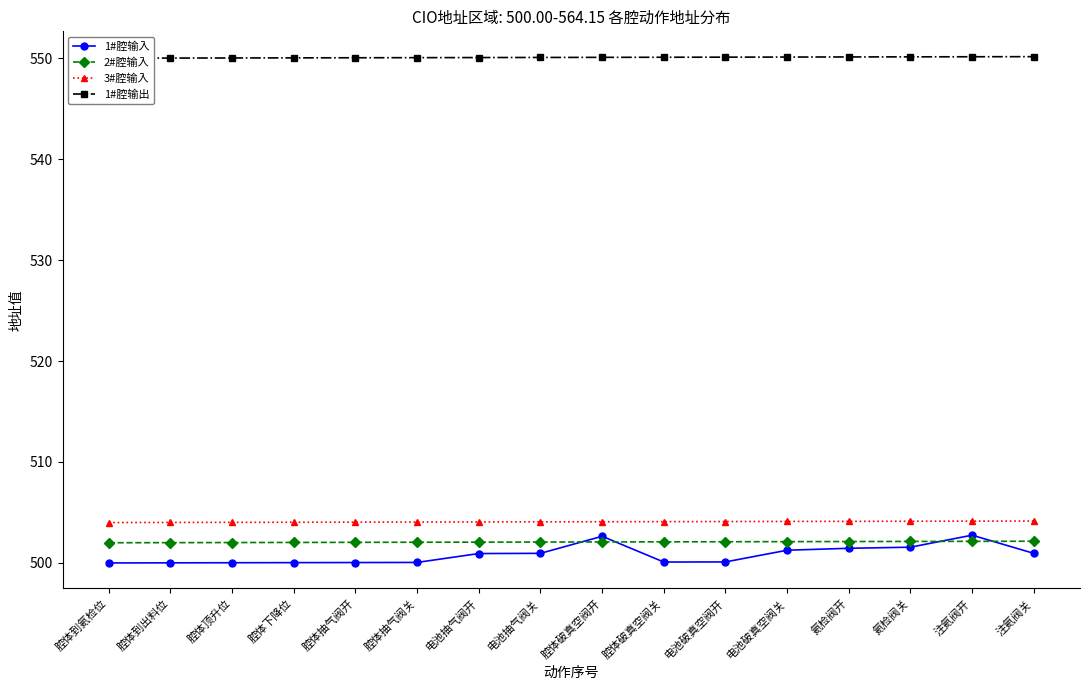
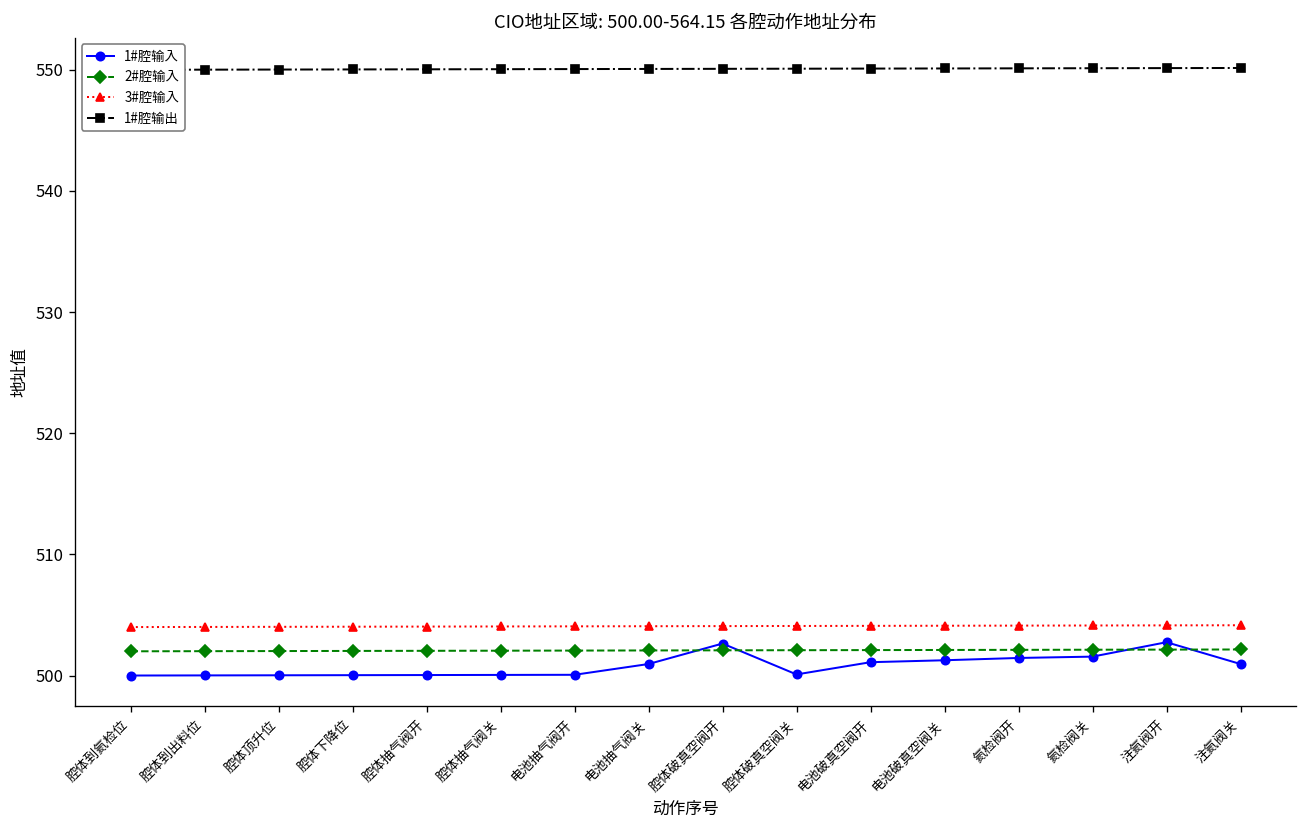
  {
    "1#腔输入": {
      "腔体到氦检位": 500.0,
      "腔体到出料位": 500.0,
      "腔体顶升位": 500.0,
      "腔体下降位": 500.0,
      "腔体抽气阀开": 500.0,
      "腔体抽气阀关": 500.1,
-     "电池抽气阀开": 500.9,
+     "电池抽气阀开": 500.1,
      "电池抽气阀关": 501.0,
      "腔体破真空阀开": 502.6,
      "腔体破真空阀关": 500.1,
-     "电池破真空阀开": 500.1,
+     "电池破真空阀开": 501.1,
      "电池破真空阀关": 501.3,
      "氦检阀开": 501.5,
      "氦检阀关": 501.6,
      "注氦阀开": 502.8,
      "注氦阀关": 501.0
    },
    "2#腔输入": {
      "腔体到氦检位": 502.0,
      "腔体到出料位": 502.0,
      "腔体顶升位": 502.0,
      "腔体下降位": 502.0,
      "腔体抽气阀开": 502.0,
      "腔体抽气阀关": 502.1,
      "电池抽气阀开": 502.1,
      "电池抽气阀关": 502.1,
      "腔体破真空阀开": 502.1,
      "腔体破真空阀关": 502.1,
      "电池破真空阀开": 502.1,
      "电池破真空阀关": 502.1,
      "氦检阀开": 502.1,
      "氦检阀关": 502.1,
      "注氦阀开": 502.1,
      "注氦阀关": 502.2
    },
    "3#腔输入": {
      "腔体到氦检位": 504.0,
      "腔体到出料位": 504.0,
      "腔体顶升位": 504.0,
      "腔体下降位": 504.0,
      "腔体抽气阀开": 504.0,
      "腔体抽气阀关": 504.1,
      "电池抽气阀开": 504.1,
      "电池抽气阀关": 504.1,
      "腔体破真空阀开": 504.1,
      "腔体破真空阀关": 504.1,
      "电池破真空阀开": 504.1,
      "电池破真空阀关": 504.1,
      "氦检阀开": 504.1,
      "氦检阀关": 504.1,
      "注氦阀开": 504.1,
      "注氦阀关": 504.2
    },
    "1#腔输出": {
      "腔体到出料位": 550.0,
      "腔体顶升位": 550.0,
      "腔体下降位": 550.0,
      "腔体抽气阀开": 550.0,
      "腔体抽气阀关": 550.1,
      "电池抽气阀开": 550.1,
      "电池抽气阀关": 550.1,
      "腔体破真空阀开": 550.1,
      "腔体破真空阀关": 550.1,
      "电池破真空阀开": 550.1,
      "电池破真空阀关": 550.1,
      "氦检阀开": 550.1,
      "氦检阀关": 550.1,
      "注氦阀开": 550.1,
      "注氦阀关": 550.2
    }
  }
